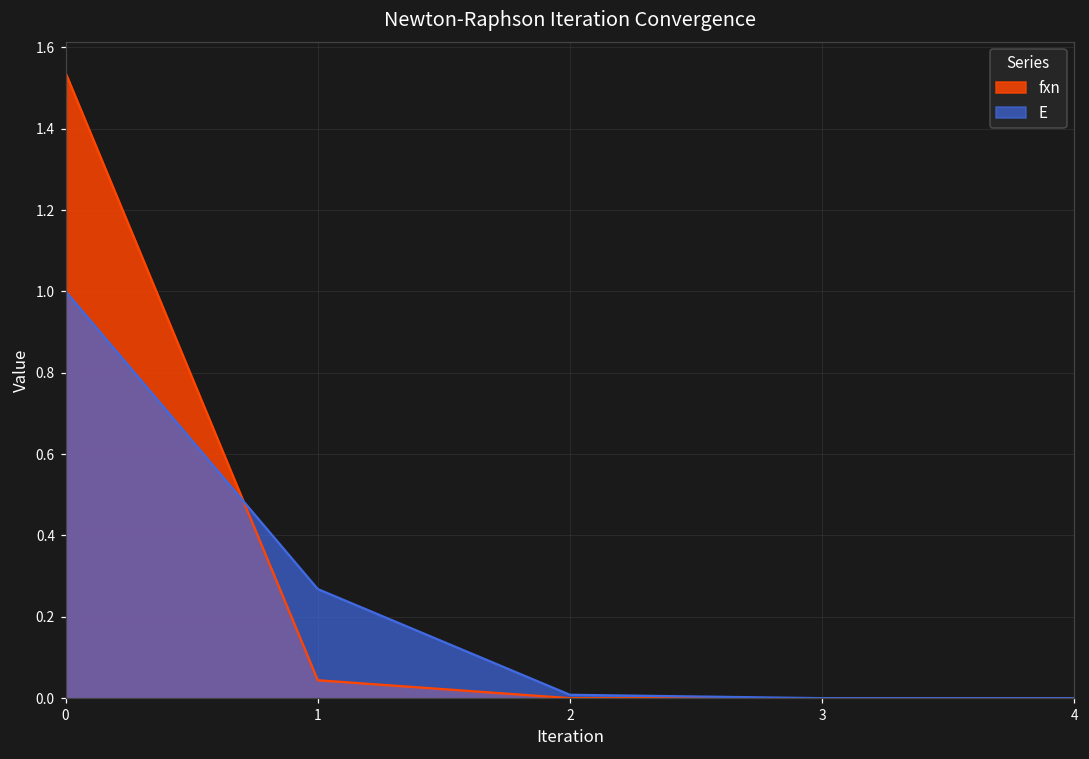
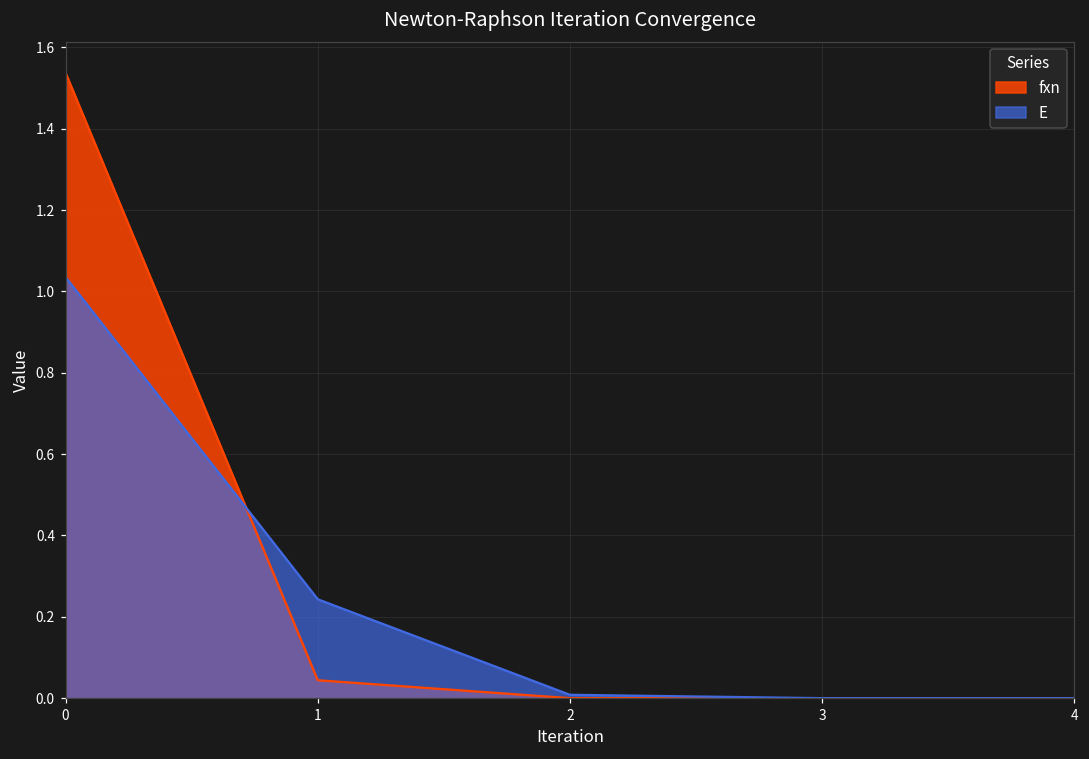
  {
    "fxn": {
      "0": 1.54,
      "1": 0.04,
      "2": 0.00
    },
    "E": {
-     "0": 1.00,
-     "1": 0.27,
+     "0": 1.04,
+     "1": 0.24,
      "2": 0.01
    }
  }
